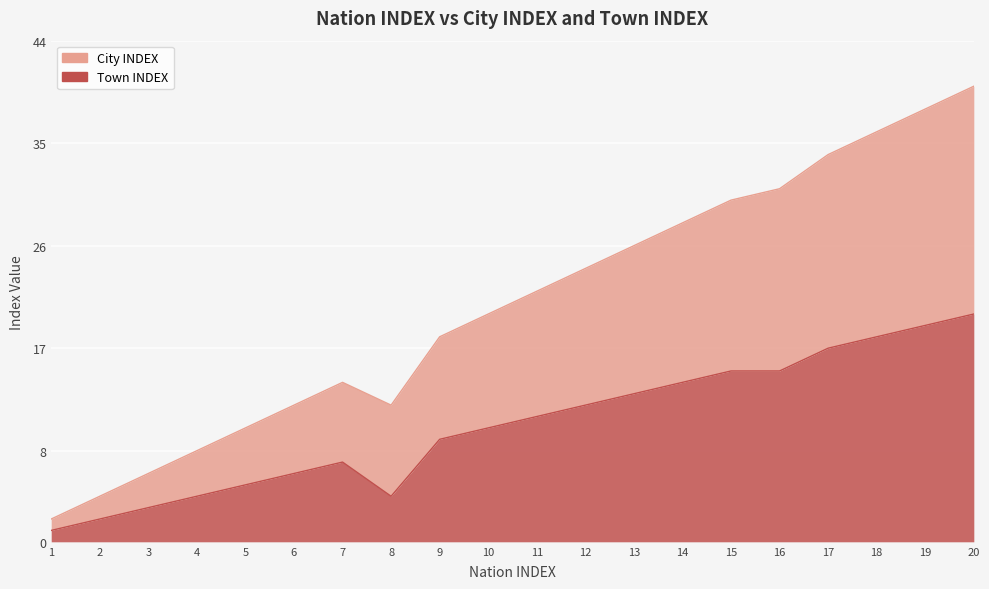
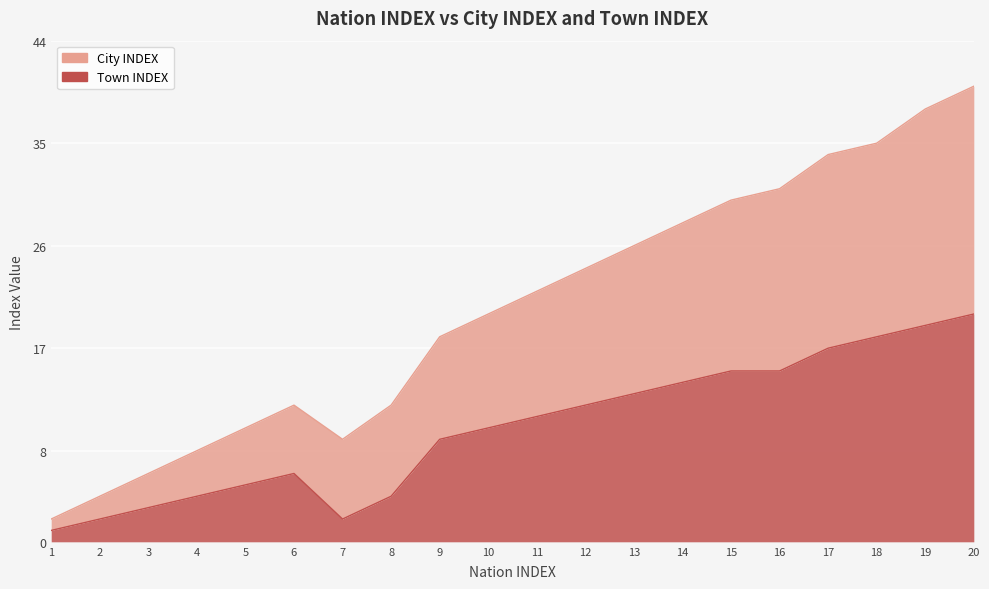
  {
    "Town INDEX": {
      "1": 1,
      "2": 2,
      "3": 3,
      "4": 4,
      "5": 5,
      "6": 6,
-     "7": 7,
+     "7": 2,
      "8": 4,
      "9": 9,
      "10": 10,
      "11": 11,
      "12": 12,
      "13": 13,
      "14": 14,
      "15": 15,
      "16": 15,
      "17": 17,
      "18": 18,
      "19": 19,
      "20": 20
    },
    "City INDEX": {
      "1": 1,
      "2": 2,
      "3": 3,
      "4": 4,
      "5": 5,
      "6": 6,
      "7": 7,
      "8": 8,
      "9": 9,
      "10": 10,
      "11": 11,
      "12": 12,
      "13": 13,
      "14": 14,
      "15": 15,
      "16": 16,
      "17": 17,
-     "18": 18,
+     "18": 17,
      "19": 19,
      "20": 20
    }
  }
